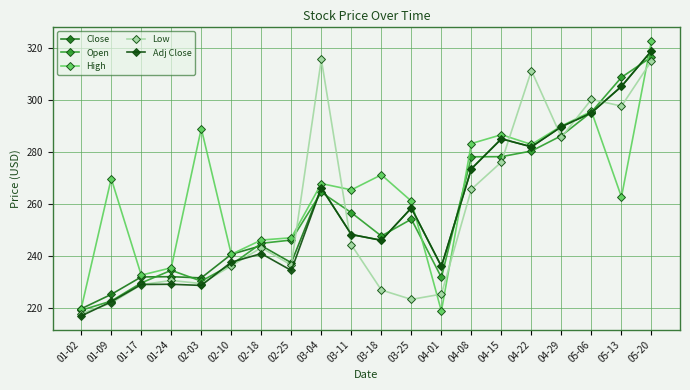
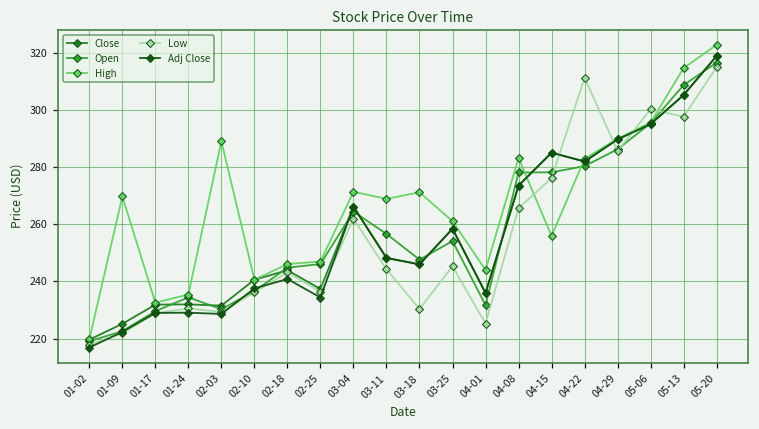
  {
    "High": {
      "01-09": 270,
      "02-03": 289,
      "02-18": 246,
-     "03-04": 268,
-     "03-11": 265,
+     "03-04": 271,
+     "03-11": 269,
      "03-18": 271,
      "03-25": 261,
-     "04-01": 219,
+     "04-01": 244,
      "04-08": 283,
-     "04-15": 287,
-     "05-13": 263,
+     "04-15": 256,
+     "05-13": 315,
      "05-20": 323
    },
    "Low": {
      "01-24": 231,
-     "03-04": 316,
+     "03-04": 262,
      "03-11": 244,
-     "03-18": 227,
-     "03-25": 223,
+     "03-18": 230,
+     "03-25": 245,
      "04-01": 225,
      "04-08": 266,
      "04-15": 276,
      "04-22": 311,
      "05-06": 300,
      "05-13": 298,
      "05-20": 315
    }
  }
